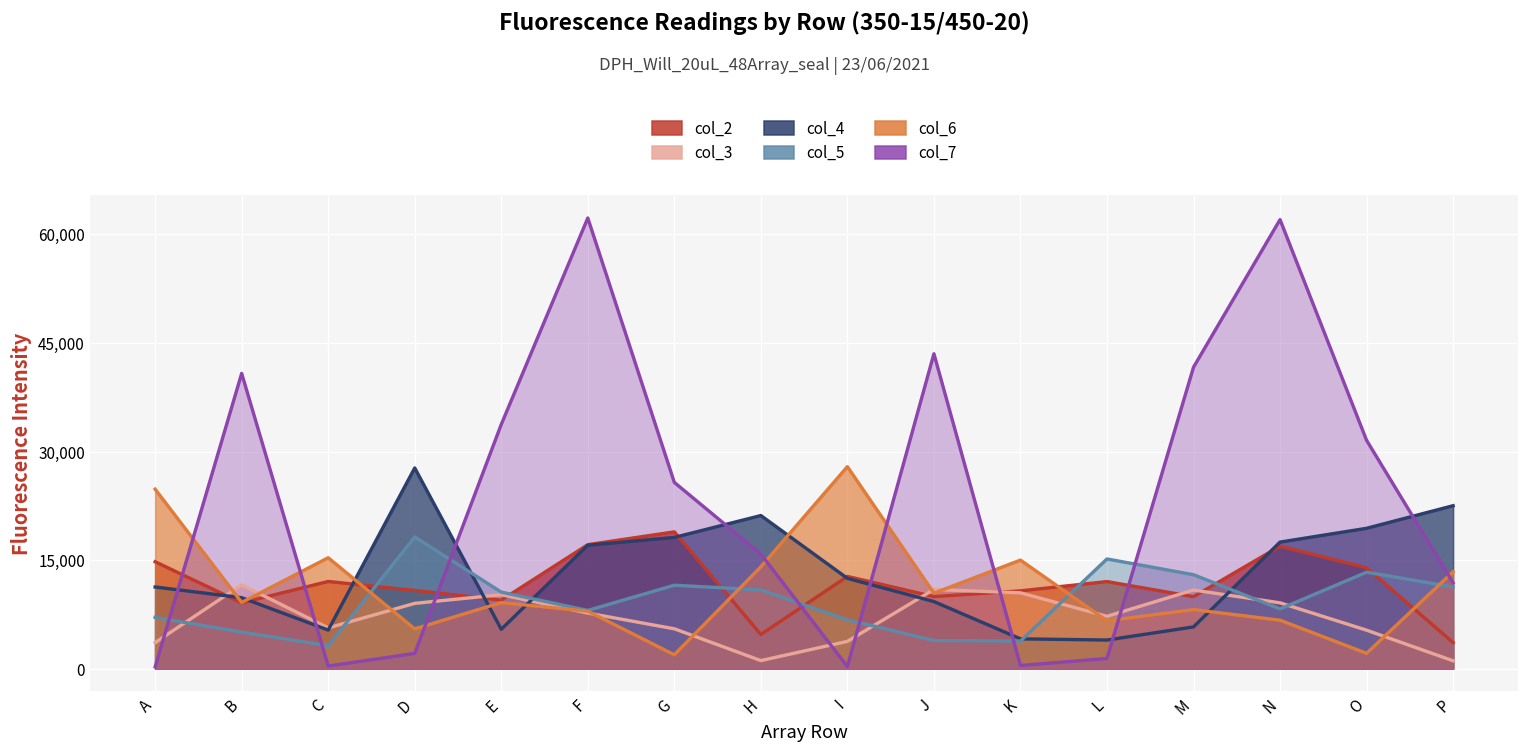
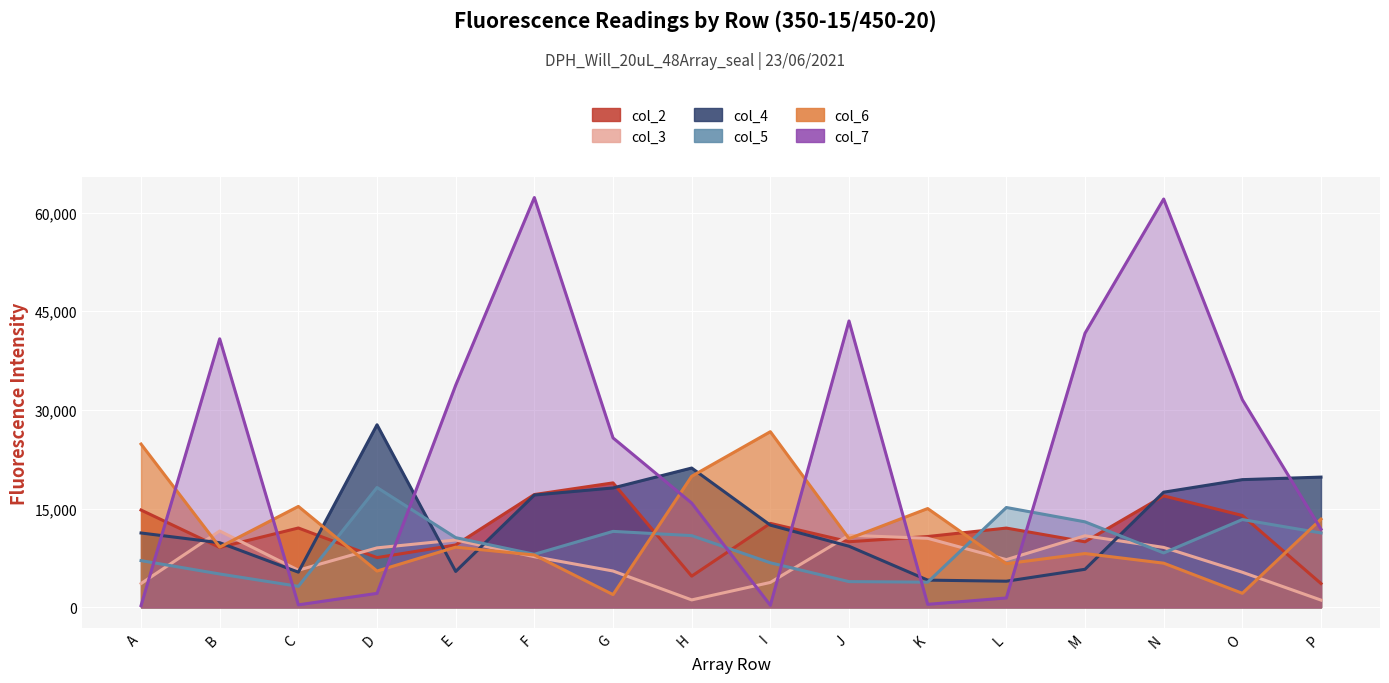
  {
    "col_2": {
      "A": "15,000",
      "C": "12,000",
-     "D": "11,000",
+     "D": "8,000",
      "G": "19,000",
      "H": "5,000",
      "J": "10,000",
      "L": "12,000",
      "M": "10,000",
      "N": "17,000",
      "O": "14,000",
      "P": "4,000"
    },
    "col_3": {
      "A": "4,000",
      "B": "12,000",
      "D": "9,000",
      "G": "6,000",
      "H": "1,000",
      "I": "4,000",
      "J": "11,000",
      "L": "7,000",
      "M": "11,000",
      "N": "9,000",
      "O": "5,000",
      "P": "1,000"
    },
    "col_4": {
      "A": "11,000",
      "B": "10,000",
      "D": "28,000",
      "E": "5,000",
      "G": "18,000",
      "H": "21,000",
      "J": "9,000",
      "L": "4,000",
      "M": "6,000",
      "N": "17,000",
      "O": "19,000",
-     "P": "23,000"
+     "P": "20,000"
    },
    "col_6": {
      "A": "25,000",
      "C": "15,000",
      "D": "6,000",
      "G": "2,000",
-     "H": "14,000",
-     "I": "28,000",
+     "H": "20,000",
+     "I": "27,000",
      "J": "10,000",
      "K": "15,000",
      "L": "7,000",
      "M": "8,000",
      "N": "7,000",
      "O": "2,000",
      "P": "13,000"
    }
  }
